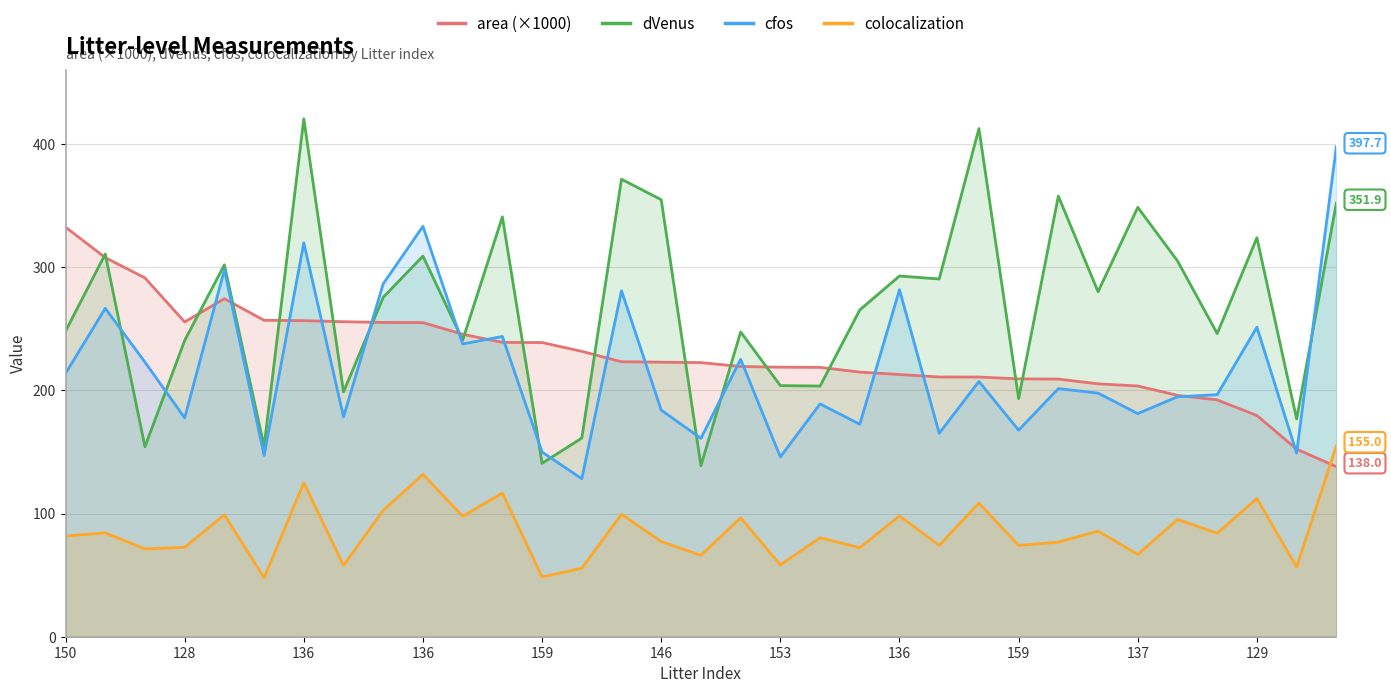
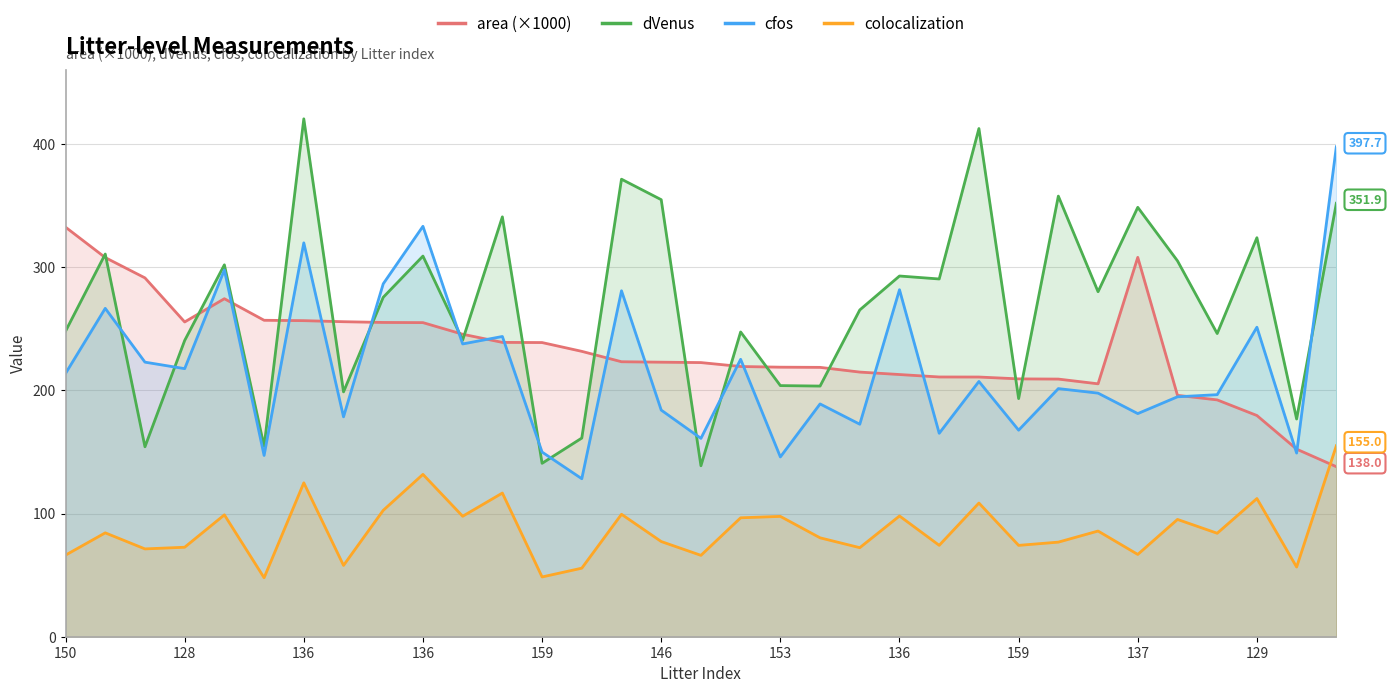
  {
    "area (×1000)": {
      "150": 332,
      "128": 256,
      "146": 223,
      "153": 219,
-     "137": 204,
+     "137": 308,
      "129": 180
    },
    "dVenus": {
      "150": 248,
      "128": 240,
      "146": 355,
      "153": 204,
      "137": 349,
      "129": 324
    },
    "cfos": {
      "150": 214,
-     "128": 178,
+     "128": 218,
      "146": 184,
      "153": 146,
      "137": 181,
      "129": 251
    },
    "colocalization": {
-     "150": 82,
+     "150": 66,
      "128": 73,
      "146": 77,
-     "153": 58,
+     "153": 98,
      "137": 67,
      "129": 112
    }
  }
